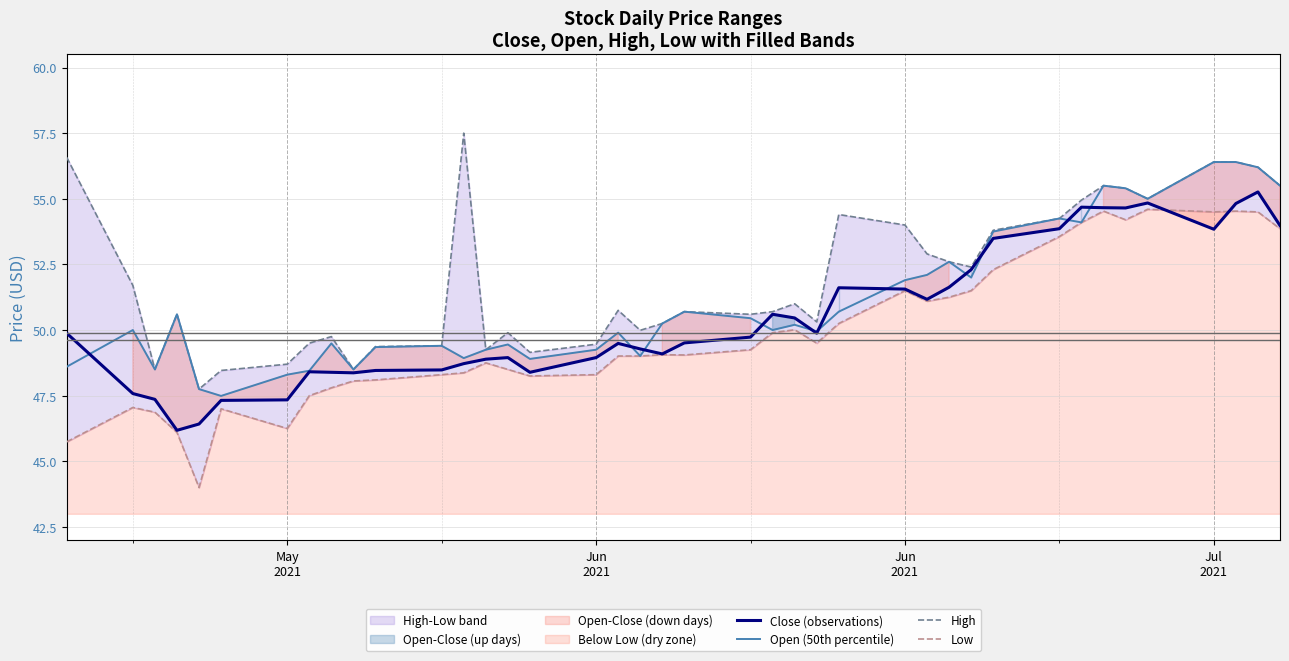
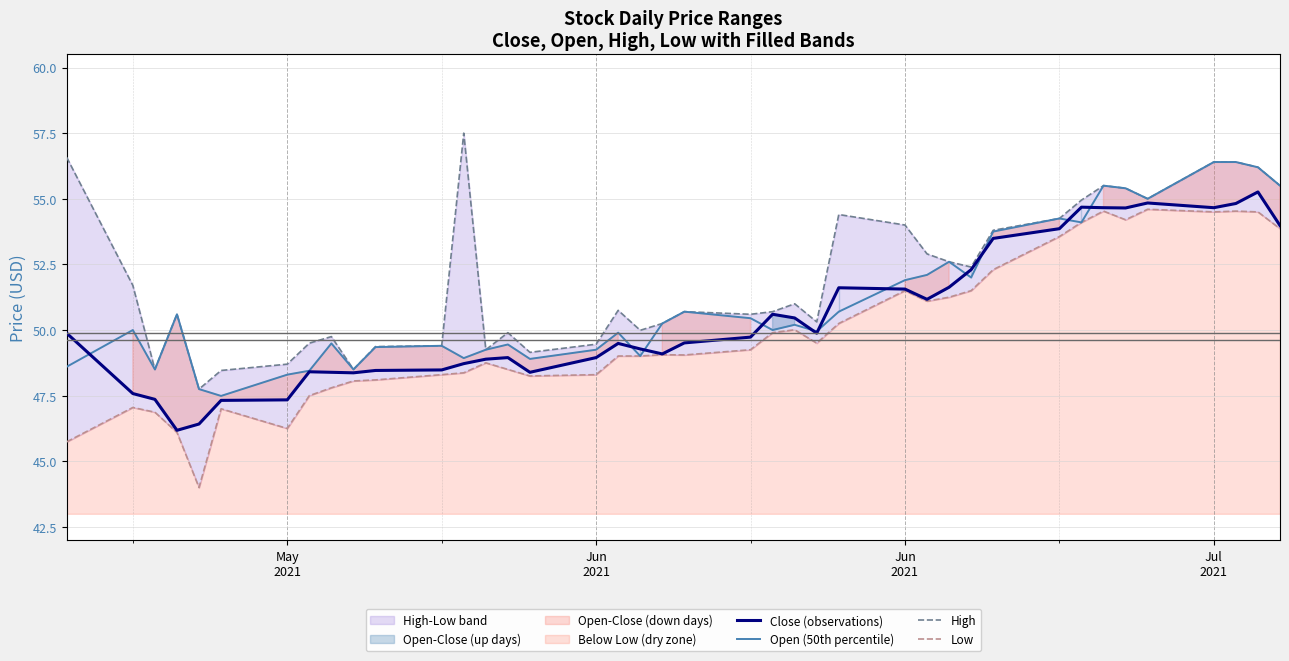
  {
    "Close (observations)": {
      "May 2021": 47.3,
-     "Jul 2021": 53.8
+     "Jul 2021": 54.7
    },
    "Open (50th percentile)": {
      "May 2021": 48.3
    }
  }
